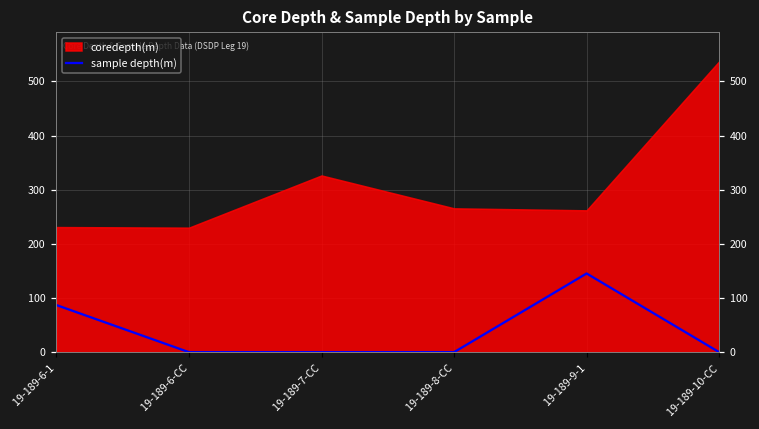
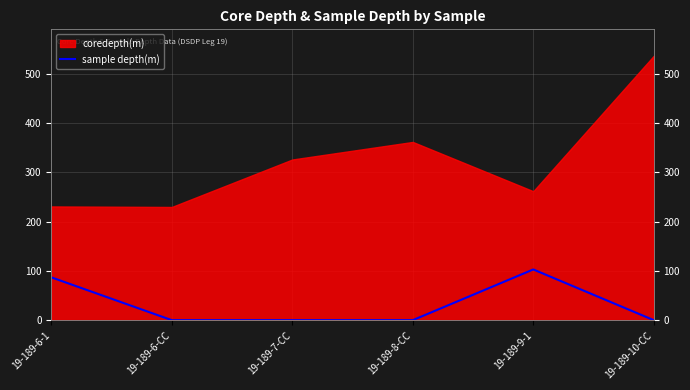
  {
    "sample depth(m)": {
      "19-189-6-1": 90,
      "19-189-6-CC": 0,
      "19-189-7-CC": 0,
      "19-189-8-CC": 0,
-     "19-189-9-1": 150,
+     "19-189-9-1": 100,
      "19-189-10-CC": 0
    },
    "coredepth(m)": {
      "19-189-6-1": 230,
      "19-189-6-CC": 230,
      "19-189-7-CC": 330,
-     "19-189-8-CC": 270,
+     "19-189-8-CC": 360,
      "19-189-9-1": 260,
      "19-189-10-CC": 540
    }
  }
